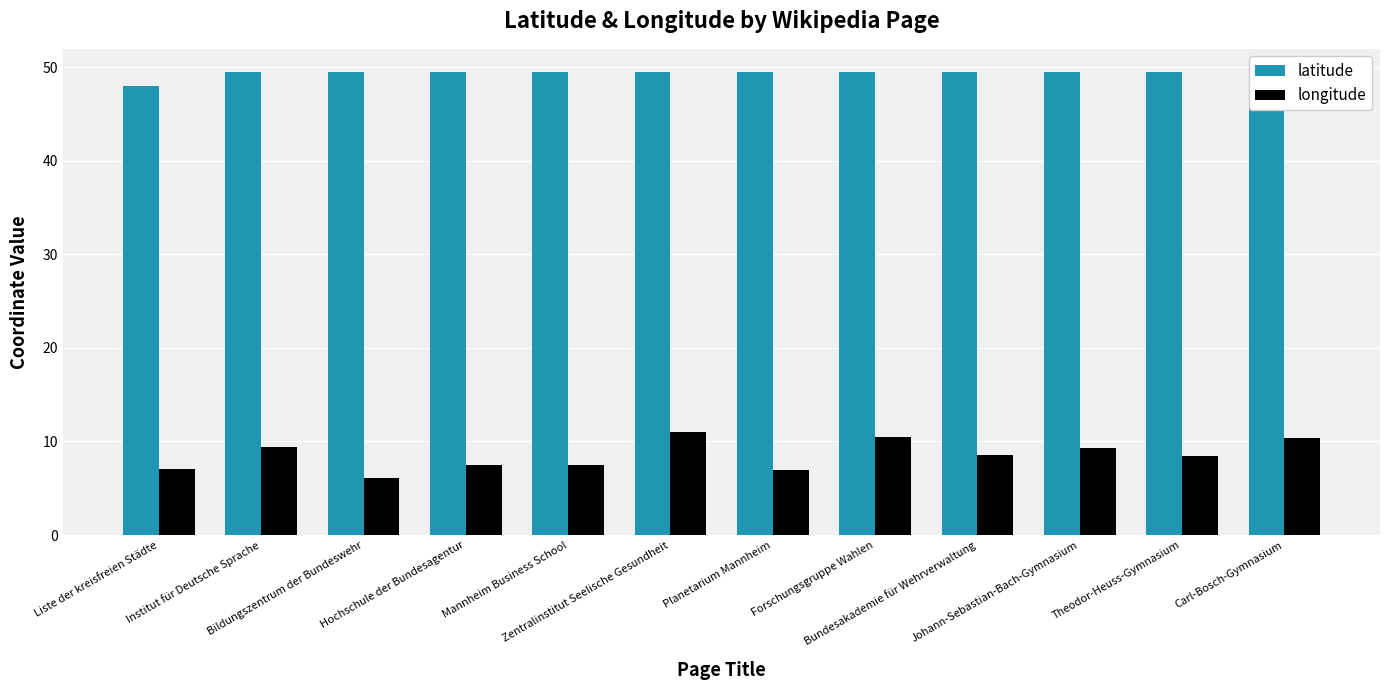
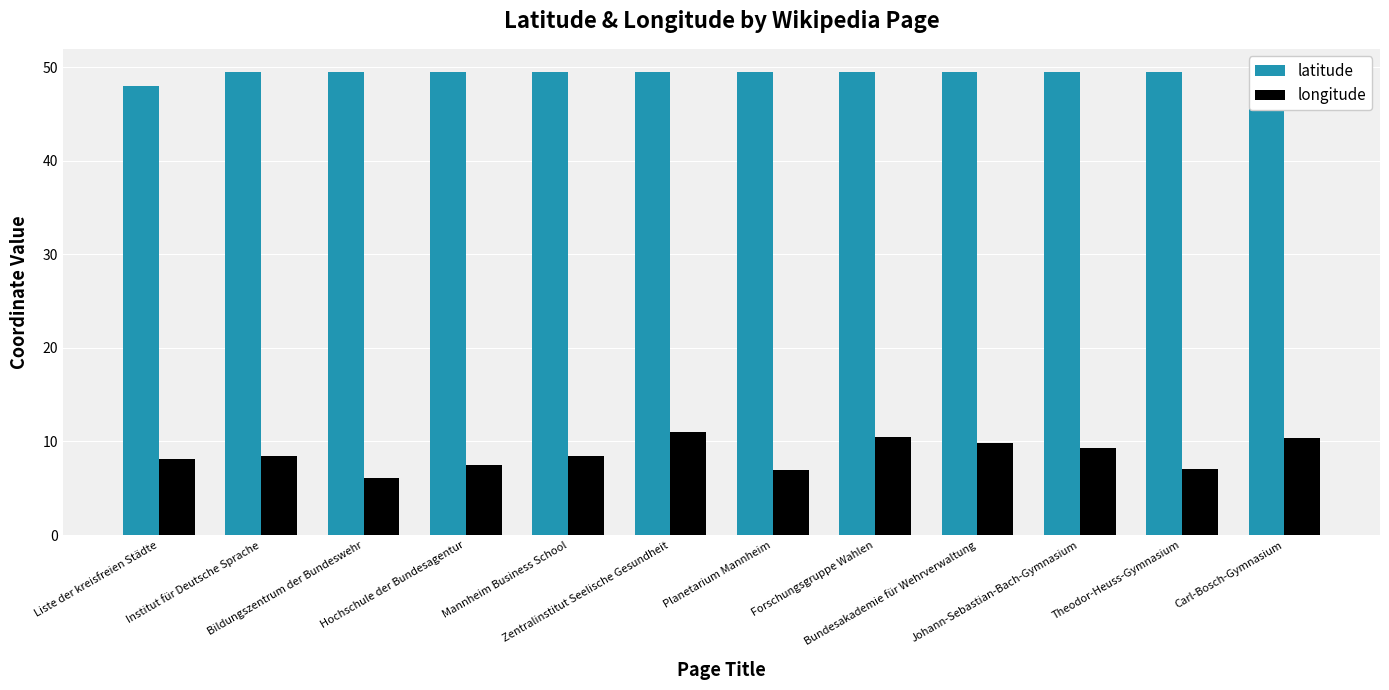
  {
    "latitude": {
      "Liste der kreisfreien Städte": 48,
      "Institut für Deutsche Sprache": 49,
      "Bildungszentrum der Bundeswehr": 49,
      "Hochschule der Bundesagentur": 49,
      "Mannheim Business School": 49,
      "Zentralinstitut Seelische Gesundheit": 49,
      "Planetarium Mannheim": 49,
      "Forschungsgruppe Wahlen": 49,
      "Bundesakademie für Wehrverwaltung": 49,
      "Johann-Sebastian-Bach-Gymnasium": 49,
      "Theodor-Heuss-Gymnasium": 49
    },
    "longitude": {
-     "Liste der kreisfreien Städte": 7,
-     "Institut für Deutsche Sprache": 9,
+     "Liste der kreisfreien Städte": 8,
+     "Institut für Deutsche Sprache": 8,
      "Bildungszentrum der Bundeswehr": 6,
      "Hochschule der Bundesagentur": 7,
-     "Mannheim Business School": 7.5,
+     "Mannheim Business School": 8.5,
      "Zentralinstitut Seelische Gesundheit": 11,
      "Planetarium Mannheim": 7,
      "Forschungsgruppe Wahlen": 10,
-     "Bundesakademie für Wehrverwaltung": 9,
+     "Bundesakademie für Wehrverwaltung": 10,
      "Johann-Sebastian-Bach-Gymnasium": 9,
-     "Theodor-Heuss-Gymnasium": 8,
+     "Theodor-Heuss-Gymnasium": 7,
      "Carl-Bosch-Gymnasium": 10
    }
  }
